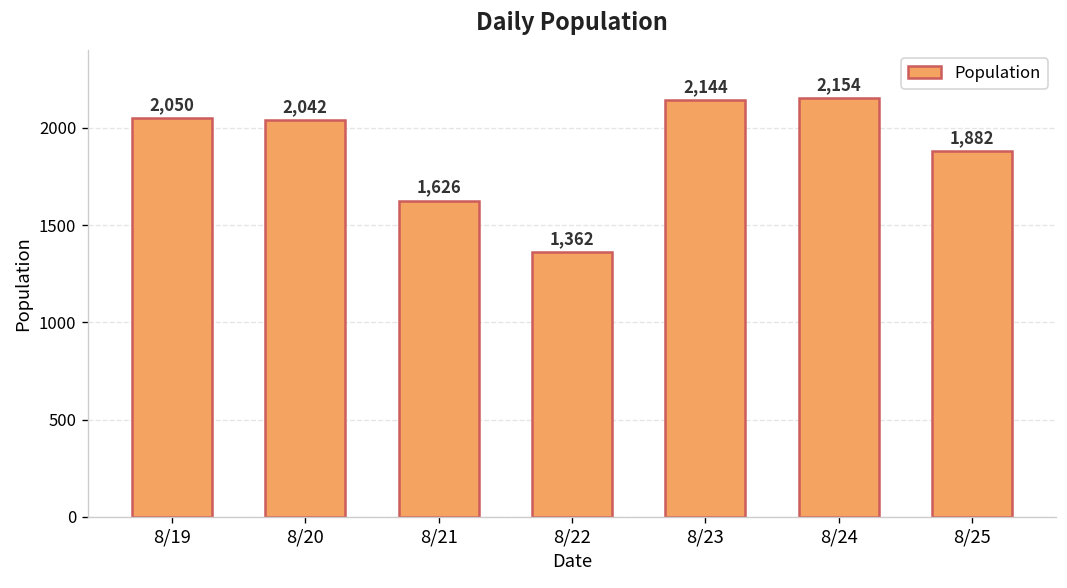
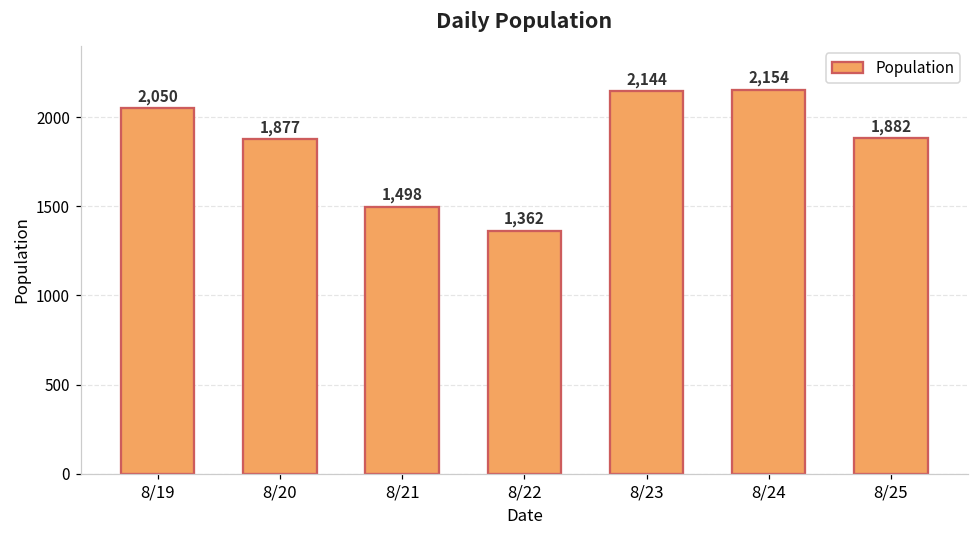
  {
    "8/19": "2,050",
-   "8/20": "2,042",
-   "8/21": "1,626",
+   "8/20": "1,877",
+   "8/21": "1,498",
    "8/22": "1,362",
    "8/23": "2,144",
    "8/24": "2,154",
    "8/25": "1,882"
  }
